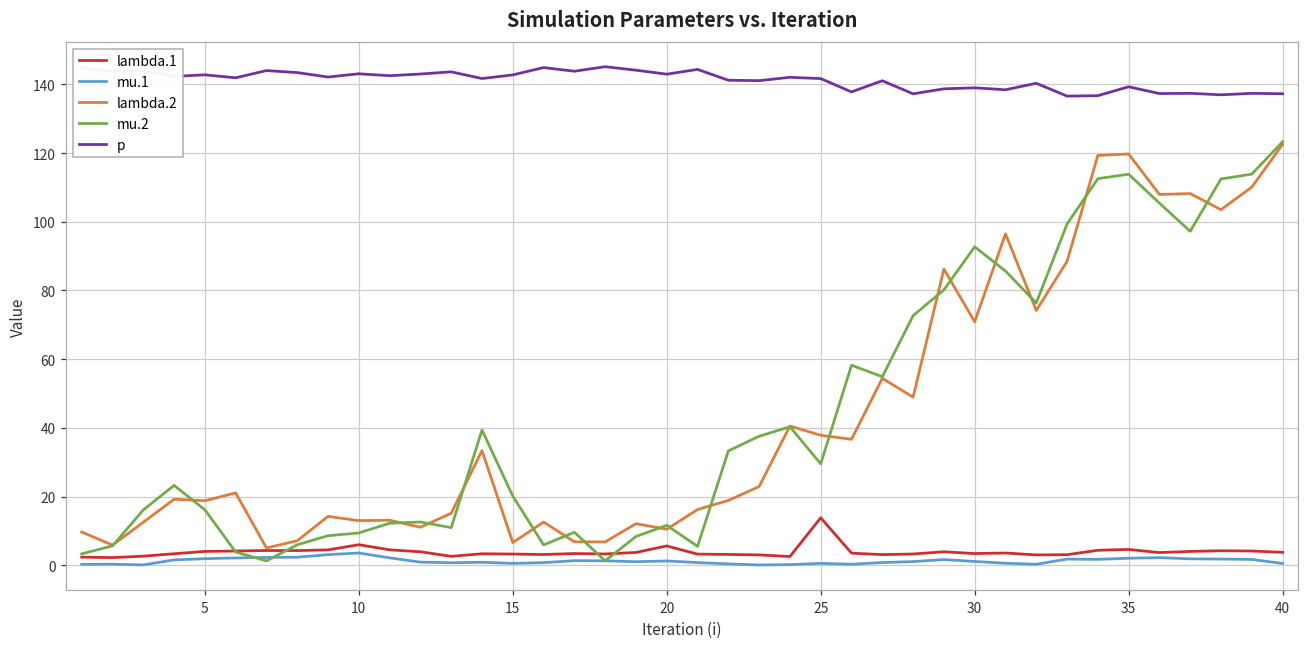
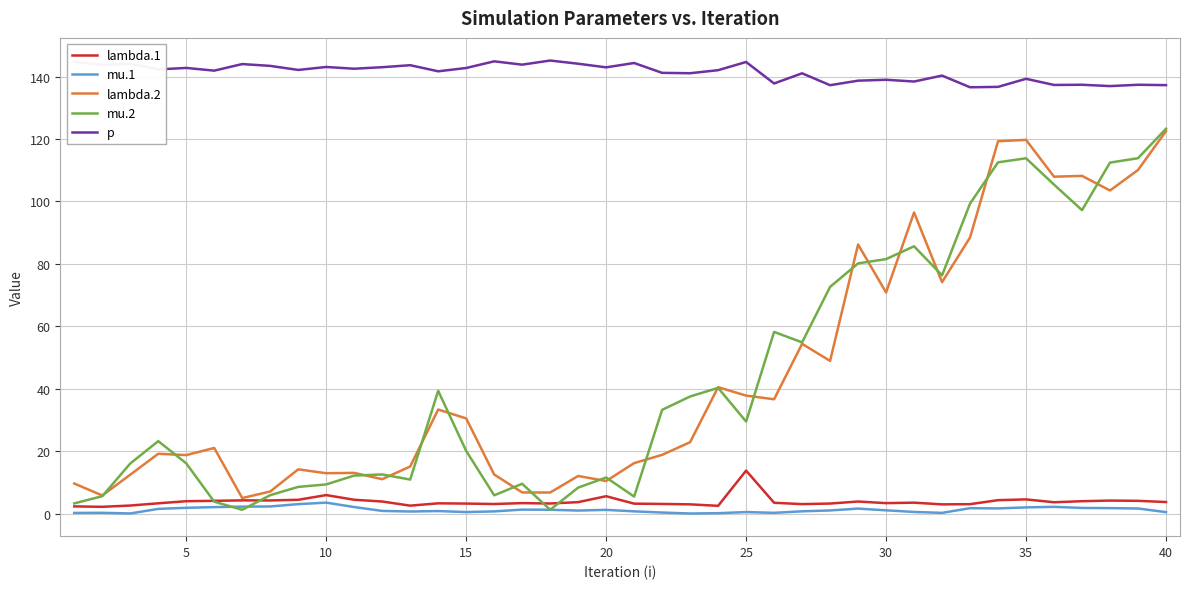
  {
    "lambda.1": {
      "5": 4,
      "10": 6,
      "15": 3,
      "20": 6,
      "25": 14,
      "30": 3,
      "35": 5,
      "40": 4
    },
    "mu.1": {
      "5": 2,
      "10": 4,
      "15": 1,
      "20": 1,
      "25": 1,
      "30": 1,
      "35": 2,
      "40": 1
    },
    "lambda.2": {
      "5": 19,
      "10": 13,
-     "15": 7,
+     "15": 31,
      "20": 10,
      "25": 38,
      "30": 71,
      "35": 120
    },
    "mu.2": {
      "5": 16,
      "10": 9,
      "15": 20,
      "20": 12,
      "25": 30,
-     "30": 93,
+     "30": 82,
      "35": 114
    },
    "p": {
      "5": 143,
      "10": 143,
      "15": 143,
      "20": 143,
-     "25": 142,
+     "25": 145,
      "30": 139,
      "35": 139,
      "40": 137
    }
  }
